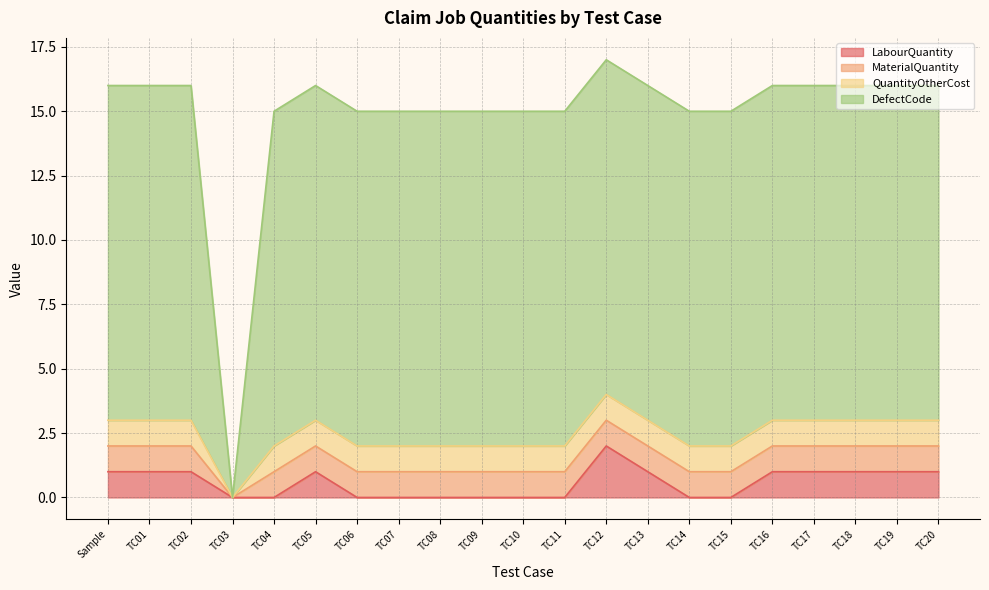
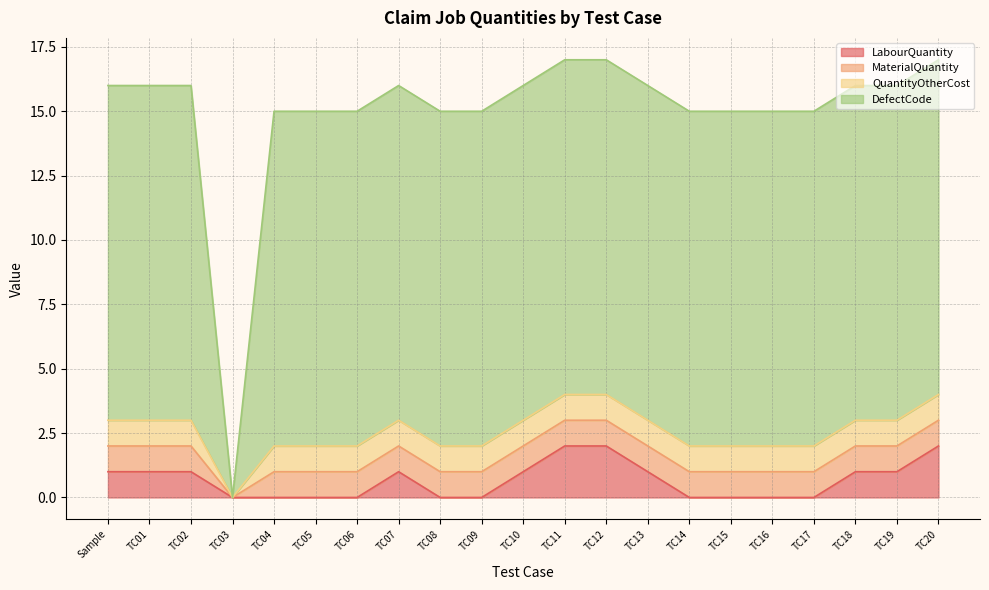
  {
    "LabourQuantity": {
      "Sample": 1,
      "TC01": 1,
      "TC02": 1,
      "TC04": 0,
-     "TC05": 1,
+     "TC05": 0,
      "TC06": 0,
-     "TC07": 0,
+     "TC07": 1,
      "TC08": 0,
      "TC09": 0,
-     "TC10": 0,
-     "TC11": 0,
+     "TC10": 1,
+     "TC11": 2,
      "TC12": 2,
      "TC13": 1,
      "TC14": 0,
      "TC15": 0,
-     "TC16": 1,
-     "TC17": 1,
+     "TC16": 0,
+     "TC17": 0,
      "TC18": 1,
      "TC19": 1,
-     "TC20": 1
+     "TC20": 2
    },
    "DefectCode": {
      "Sample": 13,
      "TC01": 13,
      "TC02": 13,
      "TC04": 13,
      "TC05": 13,
      "TC06": 13,
      "TC07": 13,
      "TC08": 13,
      "TC09": 13,
      "TC10": 13,
      "TC11": 13,
      "TC12": 13,
      "TC13": 13,
      "TC14": 13,
      "TC15": 13,
      "TC16": 13,
      "TC17": 13
    }
  }
